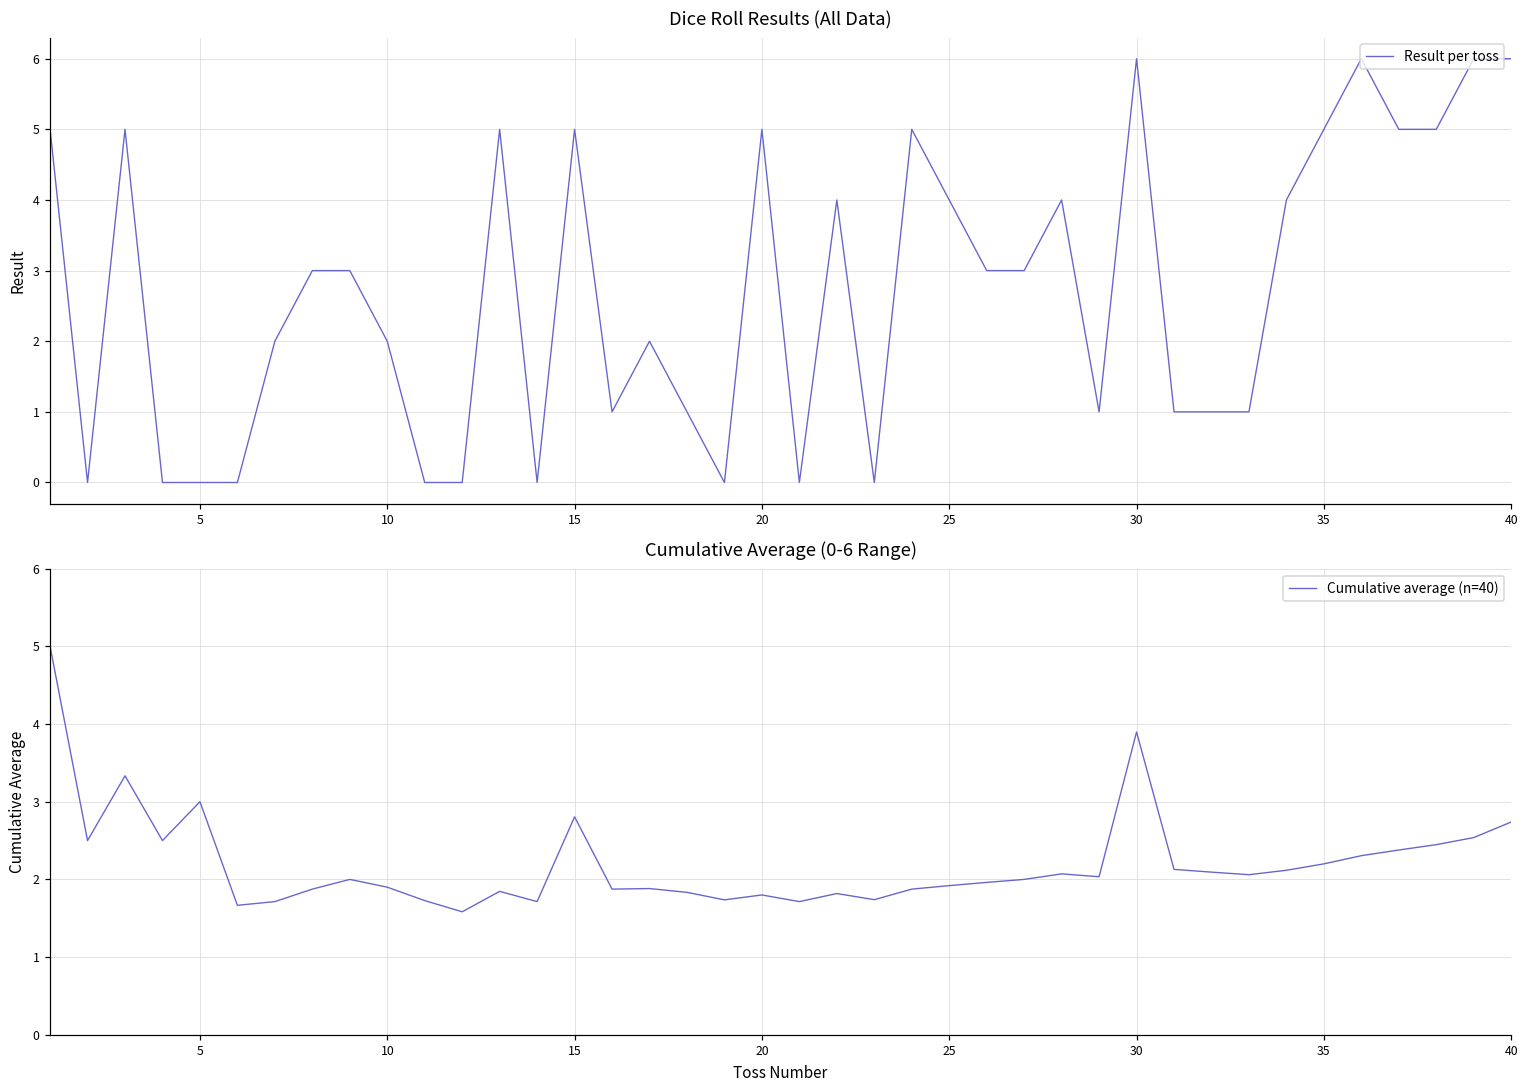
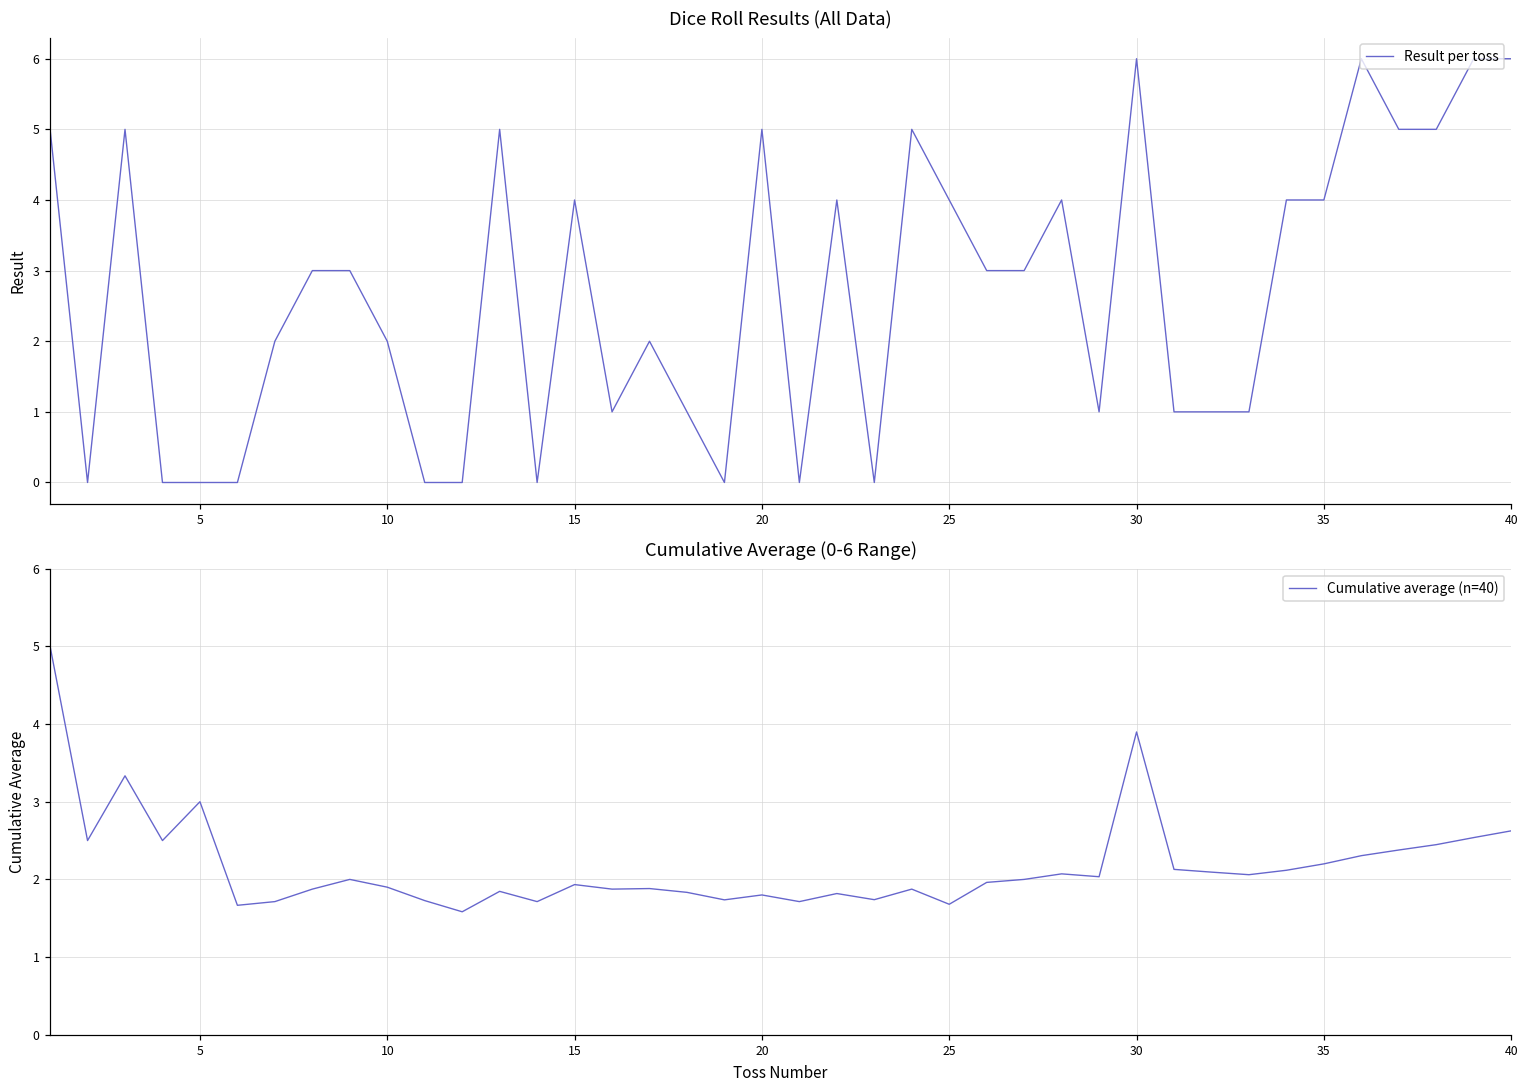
  {
    "Dice Roll Results (All Data)": {
      "5": 0,
      "10": 2,
-     "15": 5,
+     "15": 4,
      "20": 5,
      "25": 4,
      "30": 6,
-     "35": 5,
+     "35": 4,
      "40": 6
    },
    "Cumulative Average (0-6 Range)": {
      "5": 3.0,
      "10": 1.9,
-     "15": 2.8,
+     "15": 1.9,
      "20": 1.8,
-     "25": 1.9,
+     "25": 1.7,
      "30": 3.9,
      "35": 2.2,
-     "40": 2.7
+     "40": 2.6
    }
  }
